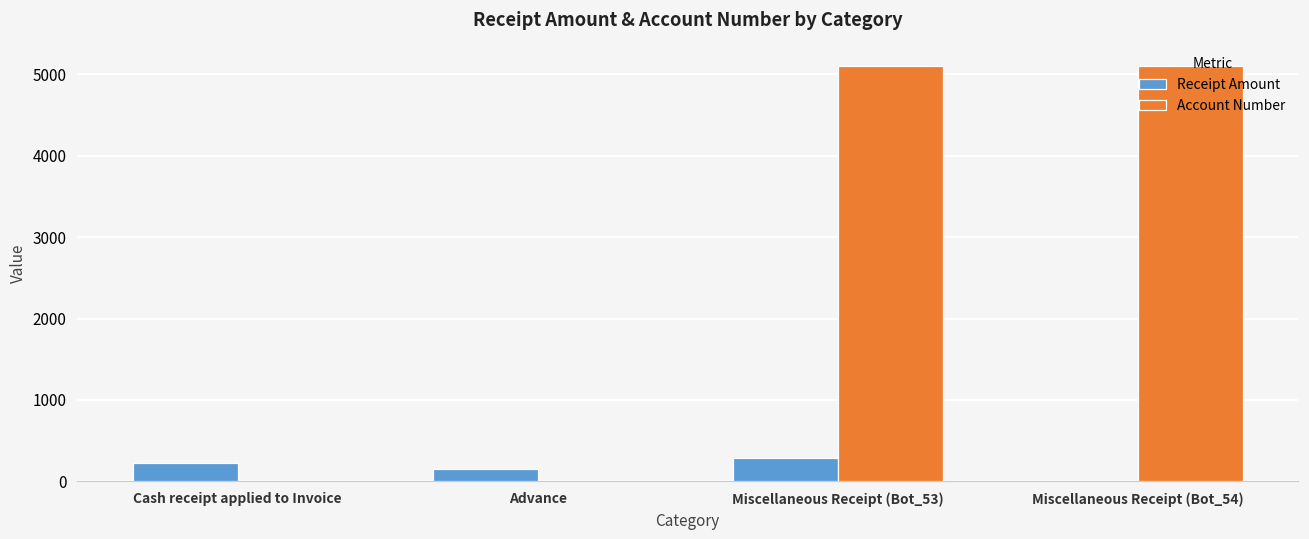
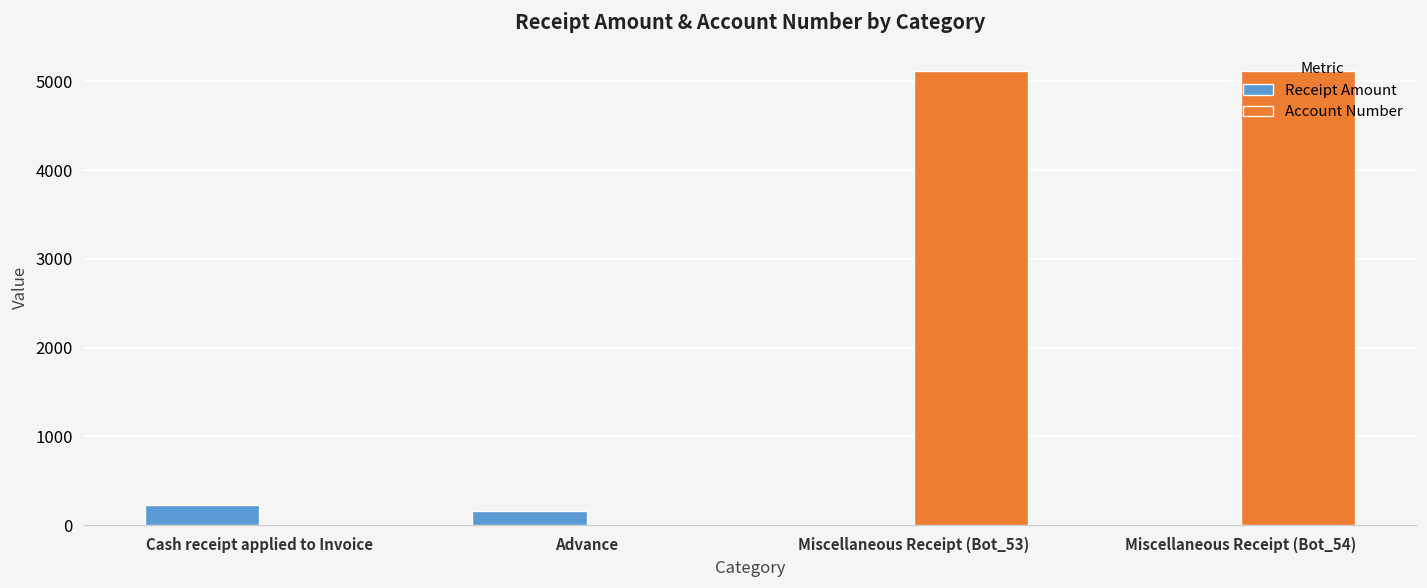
  {
    "Receipt Amount": {
      "Cash receipt applied to Invoice": 200,
      "Advance": 200,
-     "Miscellaneous Receipt (Bot_53)": 300
+     "Miscellaneous Receipt (Bot_53)": 0
    },
    "Account Number": {
      "Miscellaneous Receipt (Bot_53)": 5100,
      "Miscellaneous Receipt (Bot_54)": 5100
    }
  }
